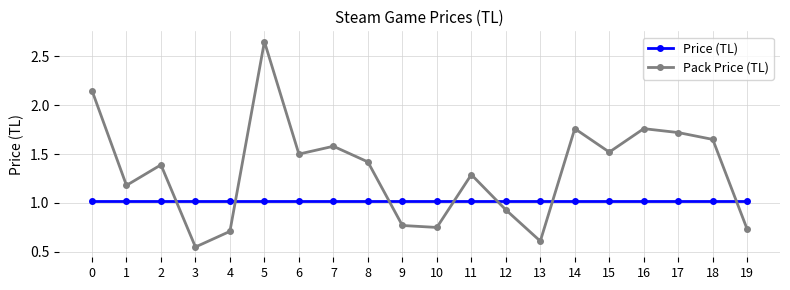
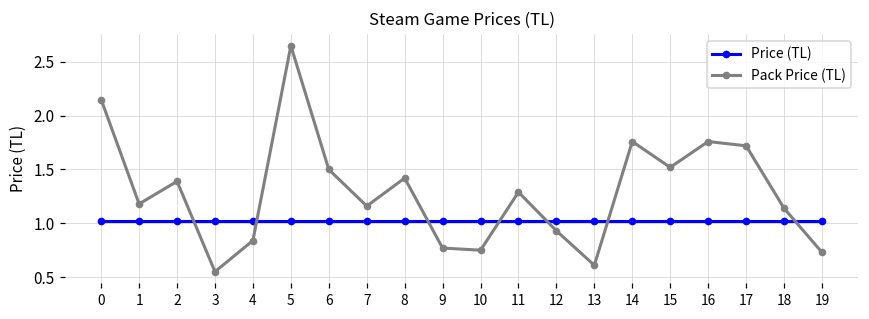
  {
    "Price (TL)": {
      "0": 1.0,
      "1": 1.0,
      "2": 1.0,
      "3": 1.0,
      "4": 1.0,
      "5": 1.0,
      "6": 1.0,
      "7": 1.0,
      "8": 1.0,
      "9": 1.0,
      "10": 1.0,
      "11": 1.0,
      "12": 1.0,
      "13": 1.0,
      "14": 1.0,
      "15": 1.0,
      "16": 1.0,
      "17": 1.0,
      "18": 1.0,
      "19": 1.0
    },
    "Pack Price (TL)": {
      "0": 2.2,
      "1": 1.2,
      "2": 1.4,
      "3": 0.6,
-     "4": 0.7,
+     "4": 0.8,
      "5": 2.7,
      "6": 1.5,
-     "7": 1.6,
+     "7": 1.2,
      "8": 1.4,
      "9": 0.8,
      "10": 0.8,
      "11": 1.3,
      "12": 0.9,
      "13": 0.6,
      "14": 1.8,
      "15": 1.5,
      "16": 1.8,
      "17": 1.7,
-     "18": 1.7,
+     "18": 1.1,
      "19": 0.7
    }
  }
